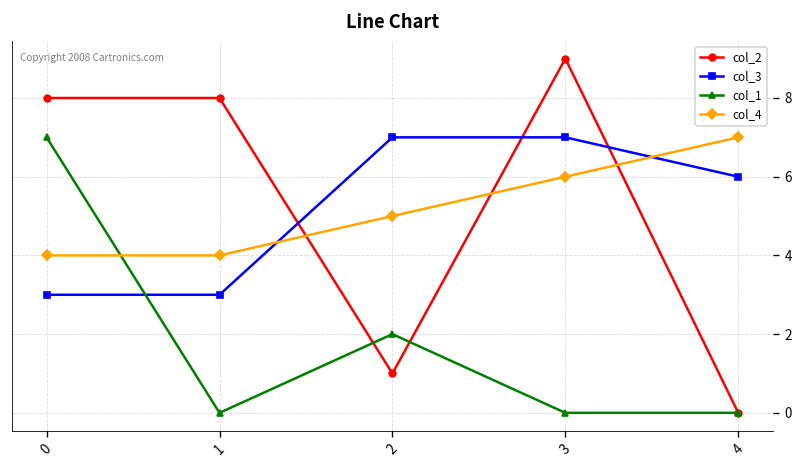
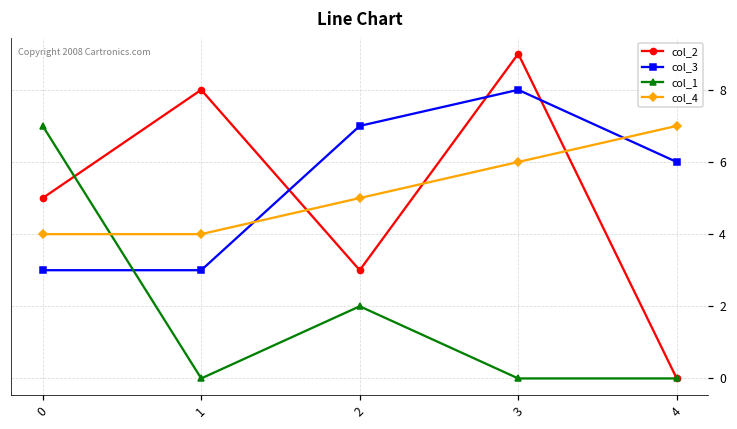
  {
    "col_2": {
-     "0": 8,
+     "0": 5,
      "1": 8,
-     "2": 1,
+     "2": 3,
      "3": 9
    },
    "col_3": {
      "0": 3,
      "1": 3,
      "2": 7,
-     "3": 7,
+     "3": 8,
      "4": 6
    },
    "col_1": {
      "0": 7,
      "1": 0,
      "2": 2,
      "3": 0
    },
    "col_4": {
      "0": 4,
      "1": 4,
      "2": 5,
      "3": 6,
      "4": 7
    }
  }
